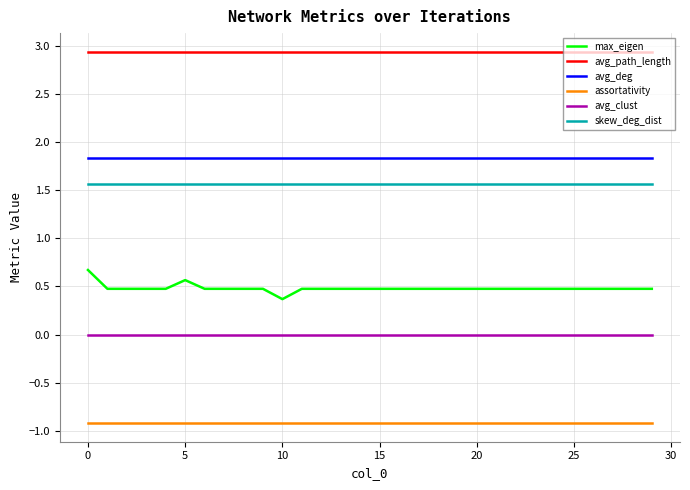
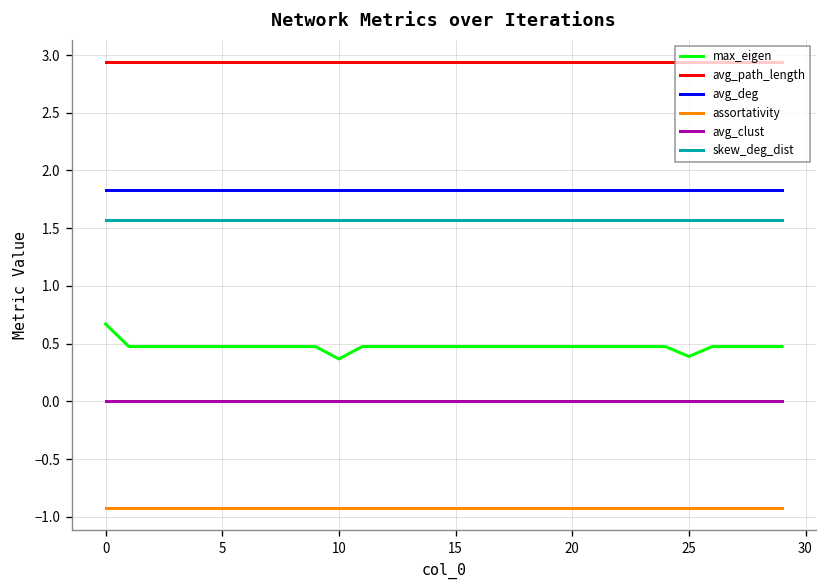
  {
    "max_eigen": {
      "0": 0.7,
-     "5": 0.6,
+     "5": 0.5,
      "10": 0.4,
      "15": 0.5,
      "20": 0.5,
-     "25": 0.5
+     "25": 0.4
    },
    "avg_path_length": {
      "0": 2.9,
      "5": 2.9,
      "10": 2.9,
      "15": 2.9,
      "20": 2.9
    },
    "avg_deg": {
      "0": 1.8,
      "5": 1.8,
      "10": 1.8,
      "15": 1.8,
      "20": 1.8,
      "25": 1.8
    },
    "assortativity": {
      "0": -0.9,
      "5": -0.9,
      "10": -0.9,
      "15": -0.9,
      "20": -0.9,
      "25": -0.9
    },
    "avg_clust": {
      "0": 0.0,
      "5": 0.0,
      "10": 0.0,
      "15": 0.0,
      "20": 0.0,
      "25": 0.0
    },
    "skew_deg_dist": {
      "0": 1.6,
      "5": 1.6,
      "10": 1.6,
      "15": 1.6,
      "20": 1.6,
      "25": 1.6
    }
  }
